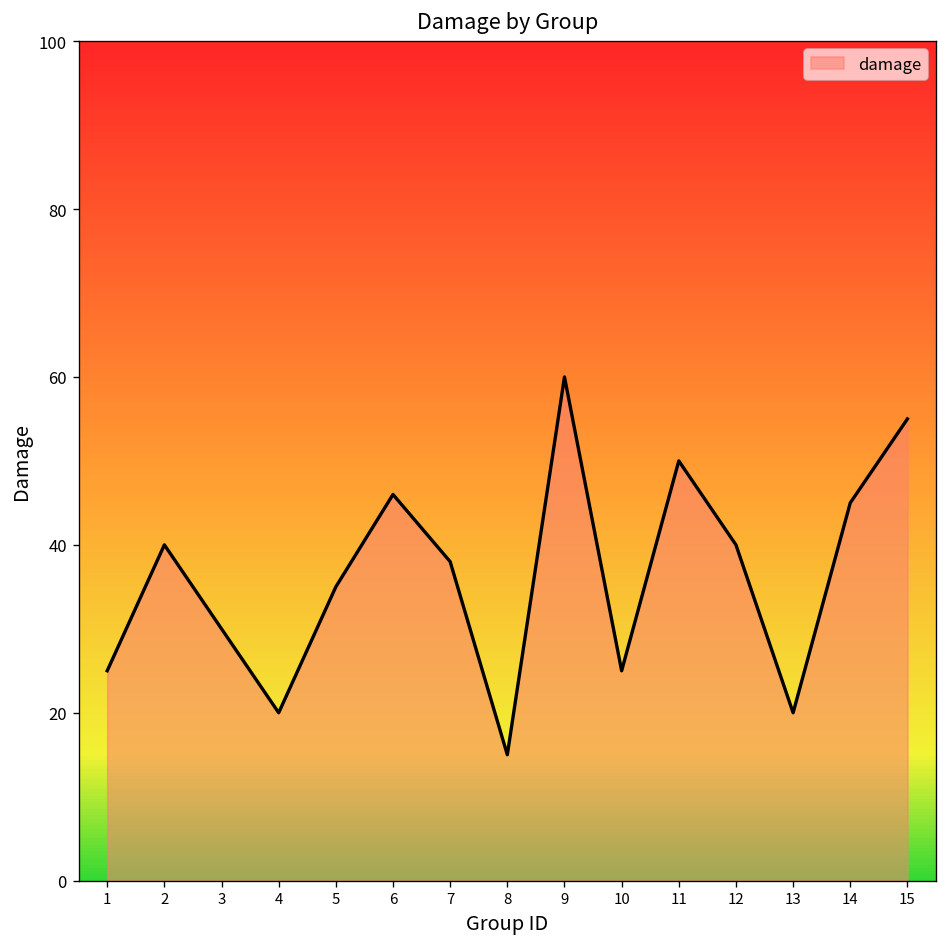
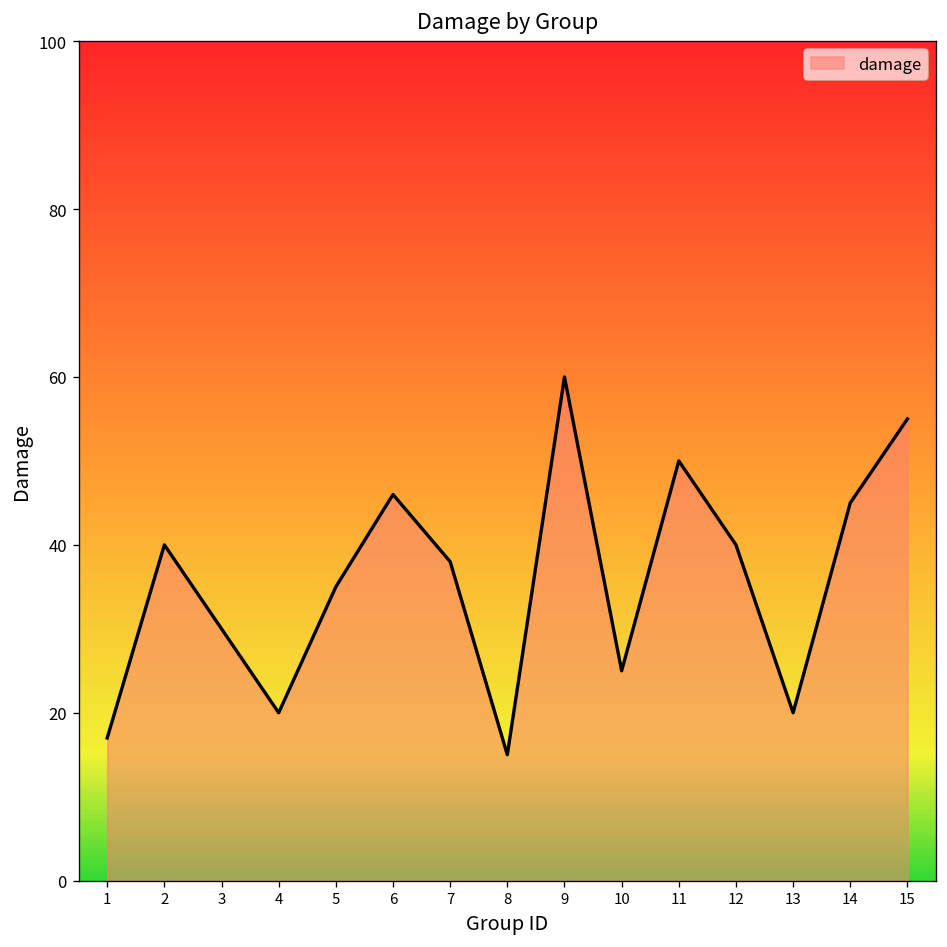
  {
-   "1": 25,
+   "1": 17,
    "2": 40,
    "3": 30,
    "4": 20,
    "5": 35,
    "6": 46,
    "7": 38,
    "8": 15,
    "9": 60,
    "10": 25,
    "11": 50,
    "12": 40,
    "13": 20,
    "14": 45,
    "15": 55
  }
